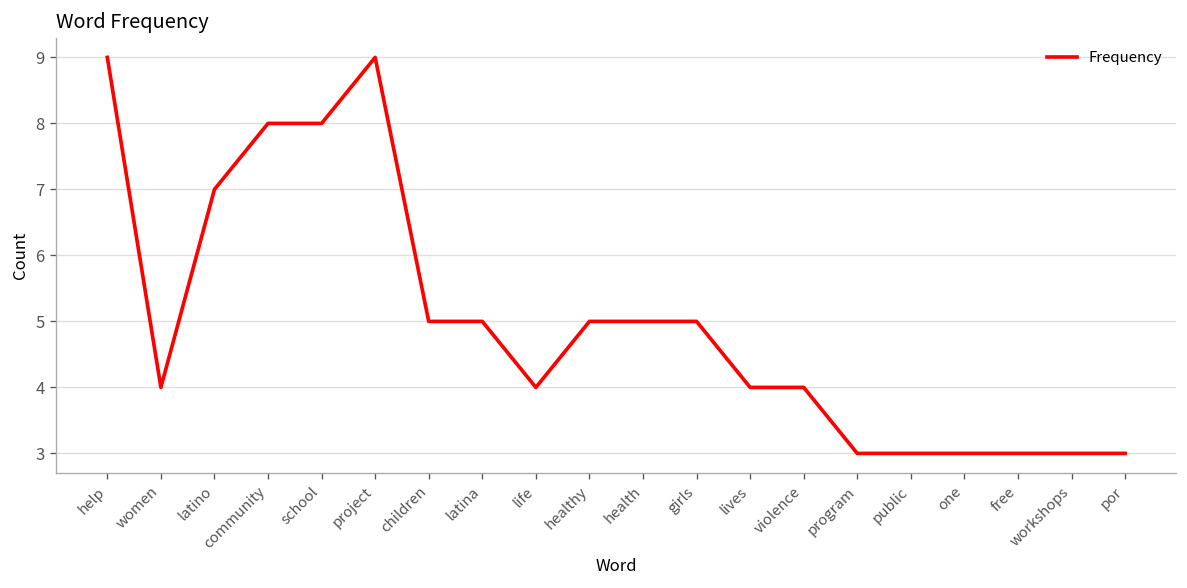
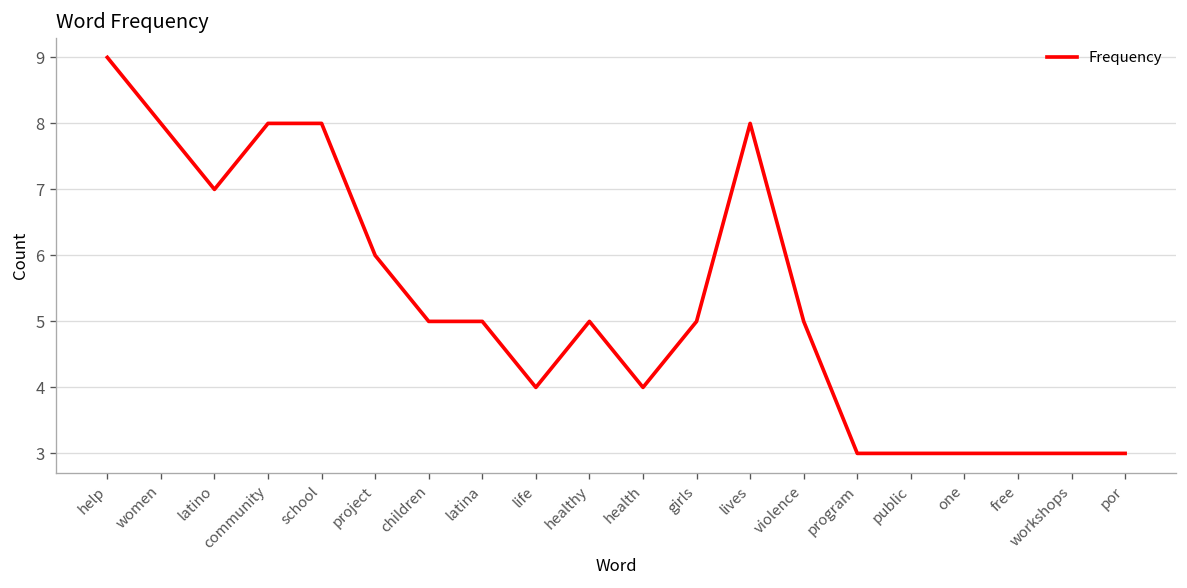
  {
    "help": 9,
-   "women": 4,
+   "women": 8,
    "latino": 7,
    "community": 8,
    "school": 8,
-   "project": 9,
+   "project": 6,
    "children": 5,
    "latina": 5,
    "life": 4,
    "healthy": 5,
-   "health": 5,
+   "health": 4,
    "girls": 5,
-   "lives": 4,
-   "violence": 4,
+   "lives": 8,
+   "violence": 5,
    "program": 3,
    "public": 3,
    "one": 3,
    "free": 3,
    "workshops": 3,
    "por": 3
  }
